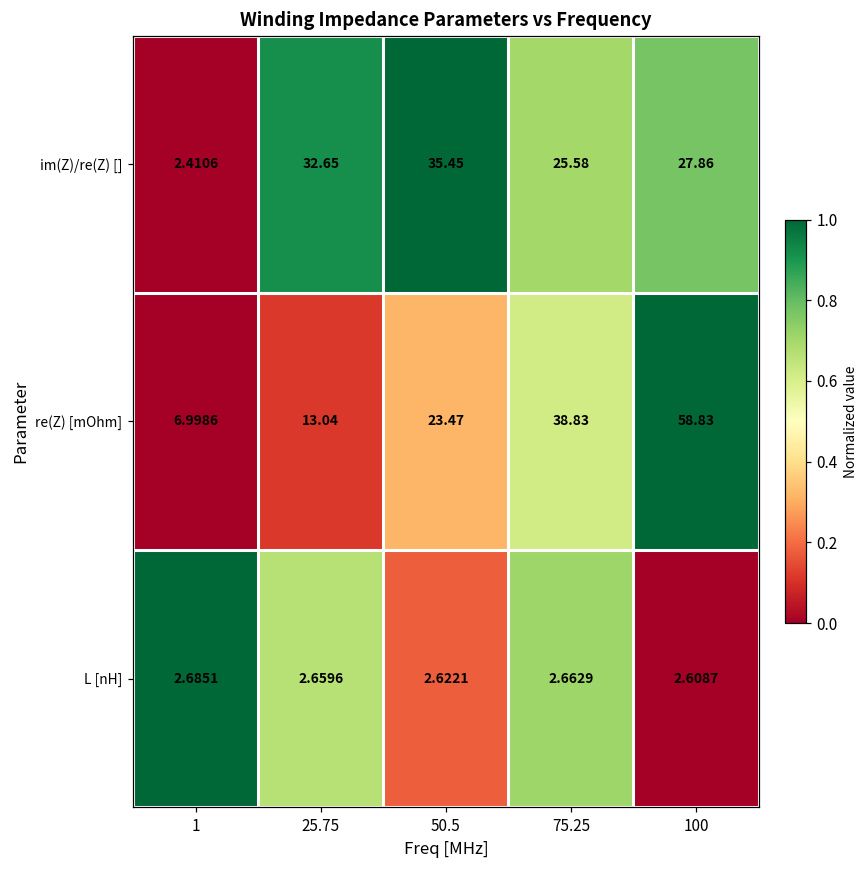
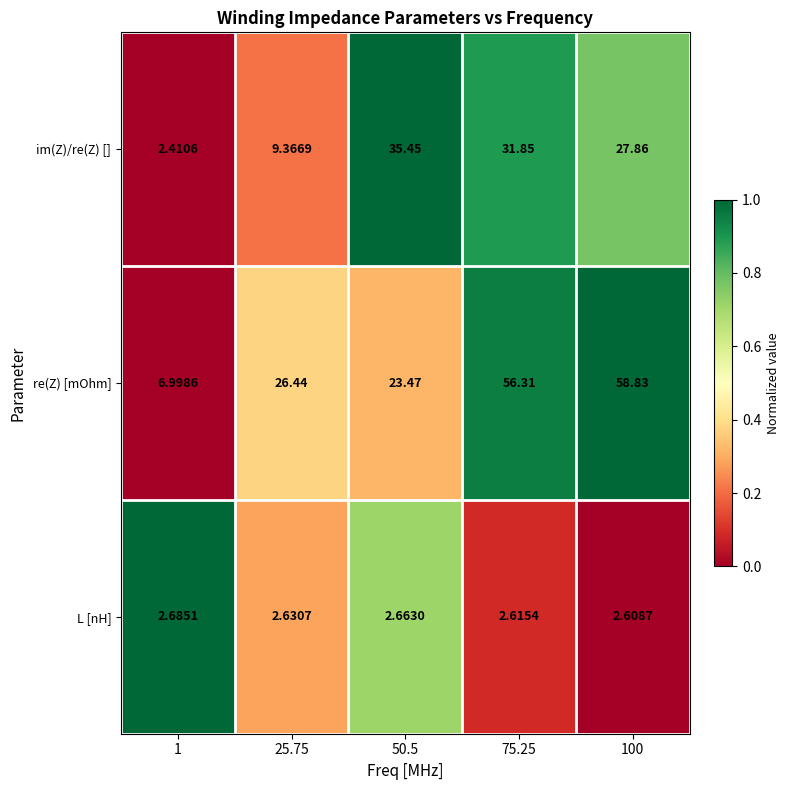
  {
    "im(Z)/re(Z) []": {
      "1": 2.4106,
-     "25.75": 32.65,
+     "25.75": 9.3669,
      "50.5": 35.45,
-     "75.25": 25.58,
+     "75.25": 31.85,
      "100": 27.86
    },
    "re(Z) [mOhm]": {
      "1": 6.9986,
-     "25.75": 13.04,
+     "25.75": 26.44,
      "50.5": 23.47,
-     "75.25": 38.83,
+     "75.25": 56.31,
      "100": 58.83
    },
    "L [nH]": {
      "1": 2.6851,
-     "25.75": 2.6596,
-     "50.5": 2.6221,
-     "75.25": 2.6629,
+     "25.75": 2.6307,
+     "50.5": 2.6630,
+     "75.25": 2.6154,
      "100": 2.6087
    }
  }
